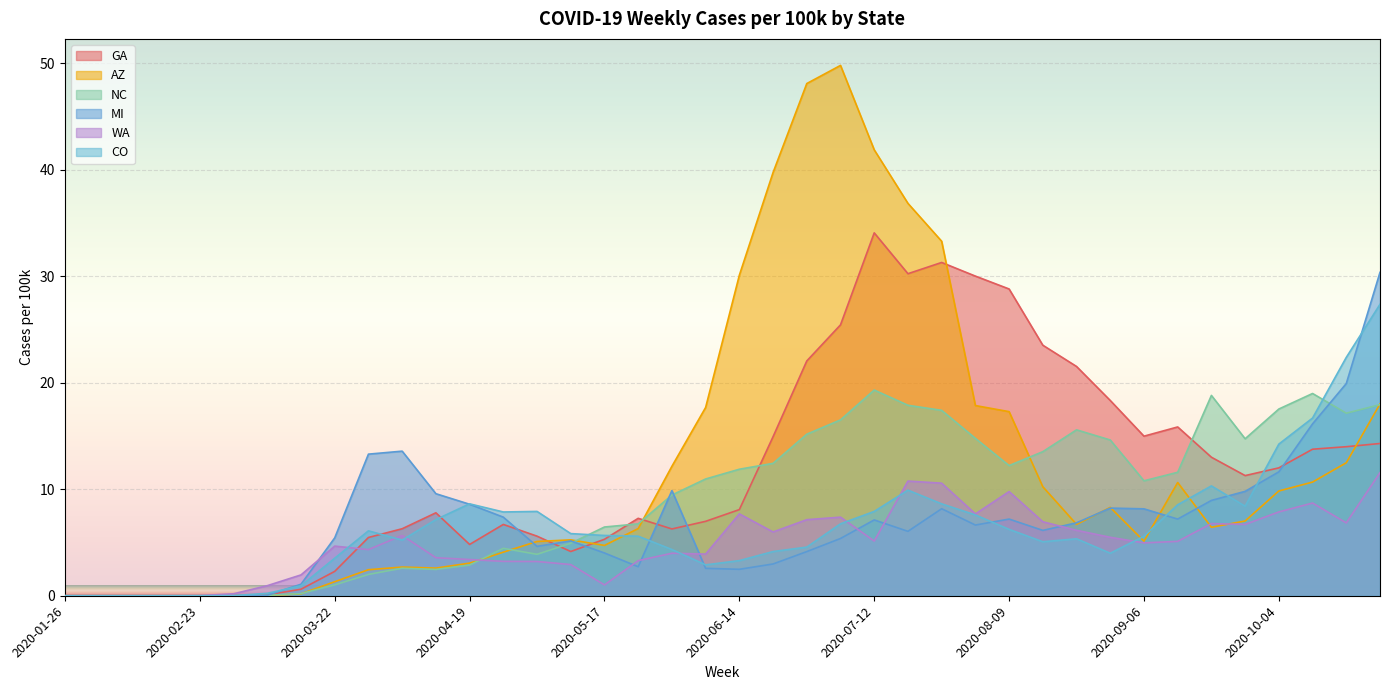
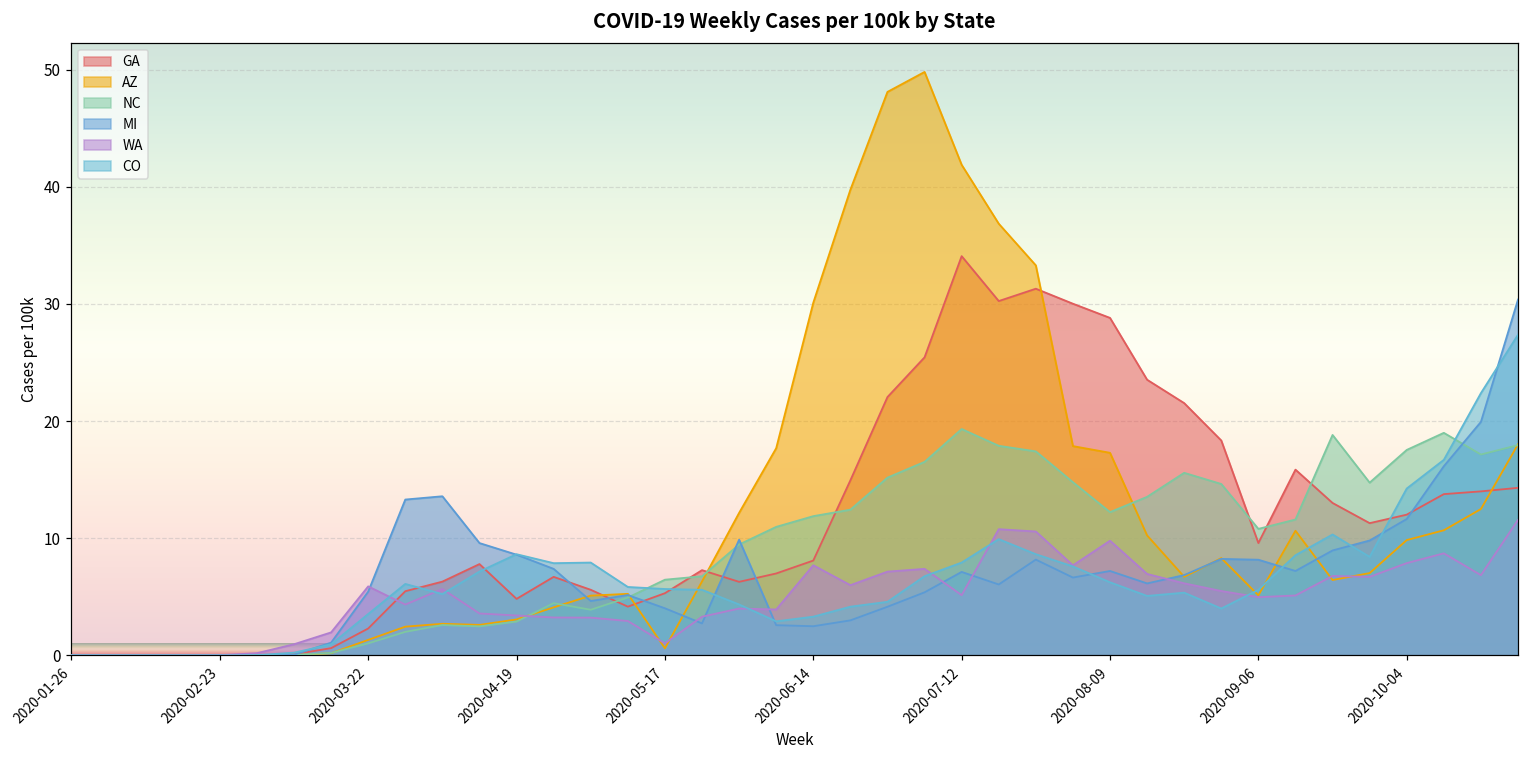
  {
    "GA": {
      "2020-03-22": 2.3,
      "2020-04-19": 4.8,
      "2020-05-17": 5.3,
      "2020-06-14": 8.1,
      "2020-07-12": 34.1,
      "2020-08-09": 28.8,
-     "2020-09-06": 15.0,
+     "2020-09-06": 9.6,
      "2020-10-04": 12.0
    },
    "AZ": {
      "2020-03-22": 1.3,
-     "2020-05-17": 4.7,
+     "2020-05-17": 0.6,
      "2020-06-14": 30.1,
      "2020-07-12": 41.9,
      "2020-08-09": 17.3,
      "2020-10-04": 9.8
    },
    "WA": {
-     "2020-03-22": 4.7,
+     "2020-03-22": 5.9,
      "2020-04-19": 3.4,
      "2020-05-17": 1.0,
      "2020-06-14": 7.7,
      "2020-07-12": 5.1,
      "2020-08-09": 9.8,
      "2020-10-04": 7.9
    }
  }
